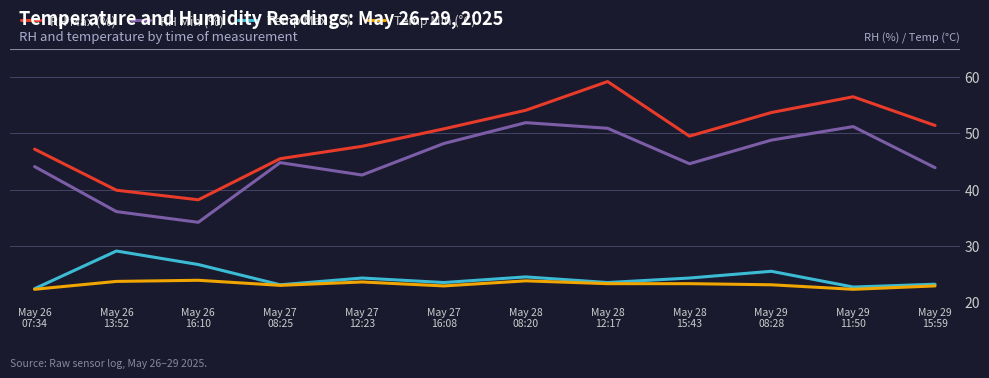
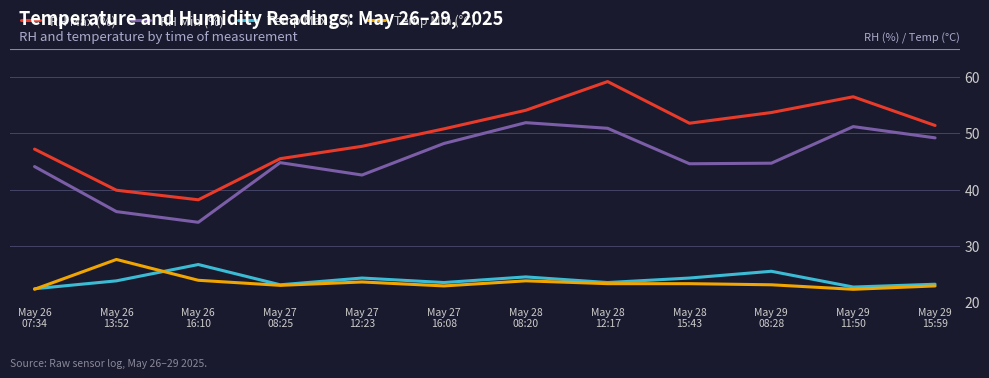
  {
    "RH Max (%)": {
      "May 26 07:34": 47,
      "May 26 13:52": 40,
      "May 26 16:10": 38,
      "May 27 08:25": 46,
      "May 27 12:23": 48,
      "May 27 16:08": 51,
      "May 28 08:20": 54,
      "May 28 12:17": 59,
-     "May 28 15:43": 50,
+     "May 28 15:43": 52,
      "May 29 08:28": 54,
      "May 29 11:50": 57,
      "May 29 15:59": 51
    },
    "RH Min (%)": {
      "May 26 07:34": 44,
      "May 26 13:52": 36,
      "May 26 16:10": 34,
      "May 27 08:25": 45,
      "May 27 12:23": 43,
      "May 27 16:08": 48,
      "May 28 08:20": 52,
      "May 28 12:17": 51,
      "May 28 15:43": 45,
-     "May 29 08:28": 49,
+     "May 29 08:28": 45,
      "May 29 11:50": 51,
-     "May 29 15:59": 44
+     "May 29 15:59": 49
    },
    "Temp Max (°C)": {
-     "May 26 13:52": 29,
+     "May 26 13:52": 24,
      "May 26 16:10": 27,
      "May 27 12:23": 24,
      "May 27 16:08": 24,
      "May 28 08:20": 25,
      "May 28 15:43": 24,
      "May 29 08:28": 26
    },
    "Temp Min (°C)": {
-     "May 26 13:52": 24,
+     "May 26 13:52": 28,
      "May 26 16:10": 24,
      "May 27 12:23": 24,
      "May 27 16:08": 23,
      "May 28 08:20": 24,
      "May 28 15:43": 23,
      "May 29 08:28": 23
    }
  }
